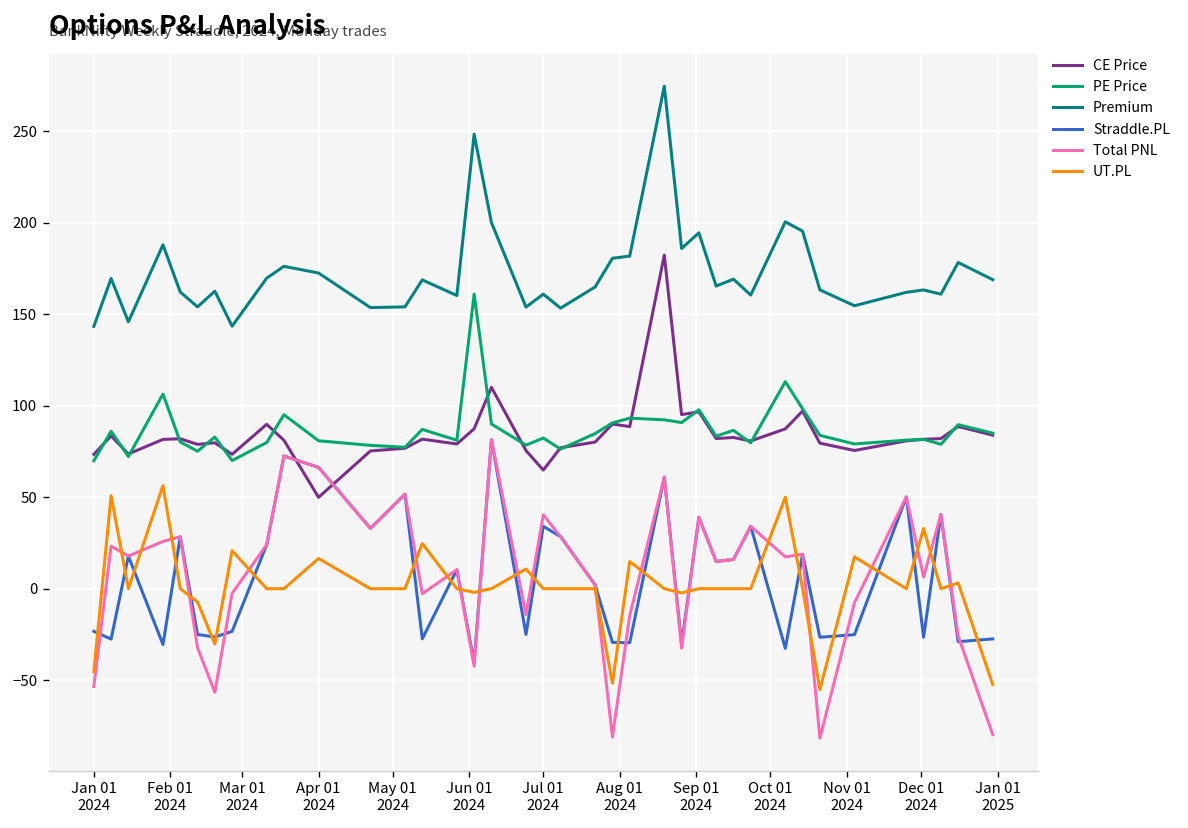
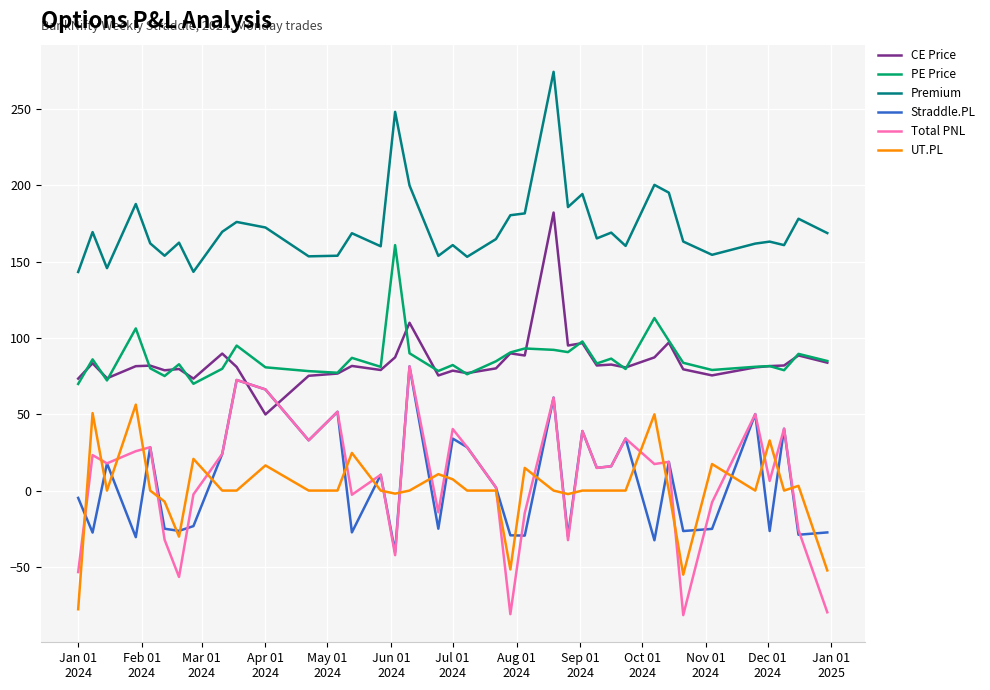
  {
    "CE Price": {
      "Jan 01 2024": 73,
      "Apr 01 2024": 50,
-     "Jul 01 2024": 65
+     "Jul 01 2024": 79
    },
    "Straddle.PL": {
-     "Jan 01 2024": -23,
+     "Jan 01 2024": -5,
      "Jul 01 2024": 34
    },
    "Total PNL": {
      "Jan 01 2024": -53,
      "Jul 01 2024": 40
    },
    "UT.PL": {
-     "Jan 01 2024": -45,
+     "Jan 01 2024": -78,
      "Apr 01 2024": 17,
-     "Jul 01 2024": 0
+     "Jul 01 2024": 7
    }
  }
